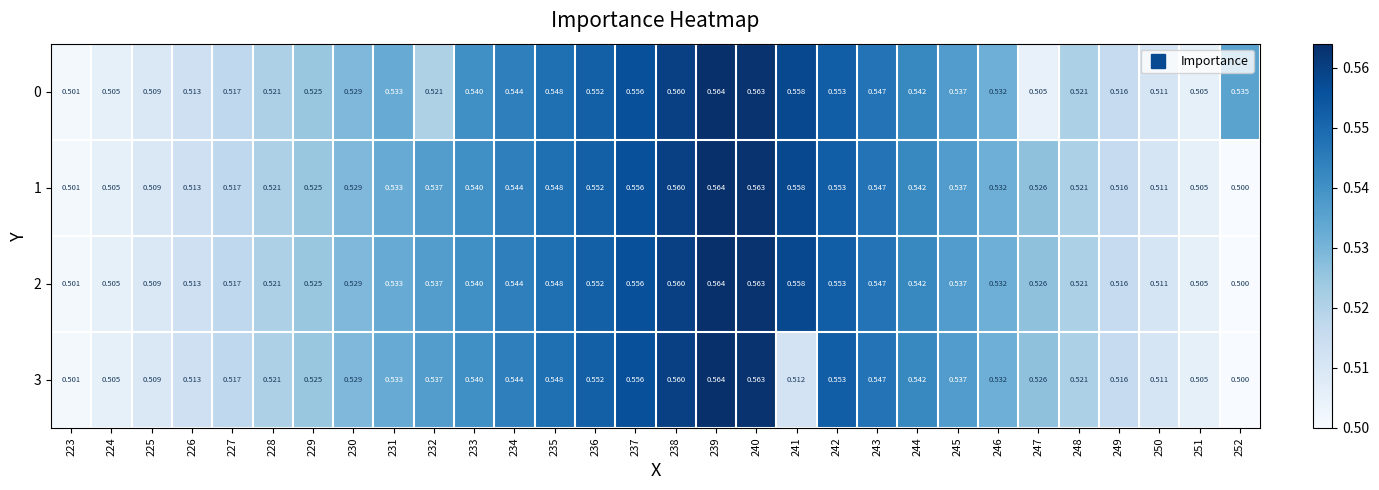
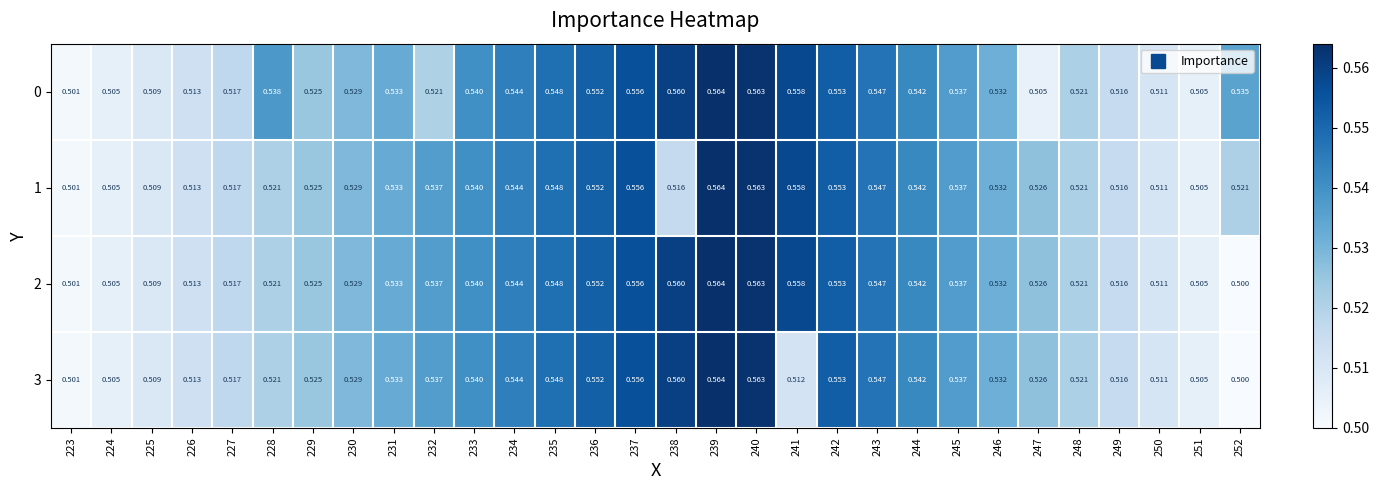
  {
    "0": {
      "223": 0.501,
      "224": 0.505,
      "225": 0.509,
      "226": 0.513,
      "227": 0.517,
-     "228": 0.521,
+     "228": 0.538,
      "229": 0.525,
      "230": 0.529,
      "231": 0.533,
      "232": 0.521,
      "233": 0.540,
      "234": 0.544,
      "235": 0.548,
      "236": 0.552,
      "237": 0.556,
      "238": 0.560,
      "239": 0.564,
      "240": 0.563,
      "241": 0.558,
      "242": 0.553,
      "243": 0.547,
      "244": 0.542,
      "245": 0.537,
      "246": 0.532,
      "247": 0.505,
      "248": 0.521,
      "249": 0.516,
      "250": 0.511,
      "251": 0.505,
      "252": 0.535
    },
    "1": {
      "223": 0.501,
      "224": 0.505,
      "225": 0.509,
      "226": 0.513,
      "227": 0.517,
      "228": 0.521,
      "229": 0.525,
      "230": 0.529,
      "231": 0.533,
      "232": 0.537,
      "233": 0.540,
      "234": 0.544,
      "235": 0.548,
      "236": 0.552,
      "237": 0.556,
-     "238": 0.560,
+     "238": 0.516,
      "239": 0.564,
      "240": 0.563,
      "241": 0.558,
      "242": 0.553,
      "243": 0.547,
      "244": 0.542,
      "245": 0.537,
      "246": 0.532,
      "247": 0.526,
      "248": 0.521,
      "249": 0.516,
      "250": 0.511,
      "251": 0.505,
-     "252": 0.500
+     "252": 0.521
    },
    "2": {
      "223": 0.501,
      "224": 0.505,
      "225": 0.509,
      "226": 0.513,
      "227": 0.517,
      "228": 0.521,
      "229": 0.525,
      "230": 0.529,
      "231": 0.533,
      "232": 0.537,
      "233": 0.540,
      "234": 0.544,
      "235": 0.548,
      "236": 0.552,
      "237": 0.556,
      "238": 0.560,
      "239": 0.564,
      "240": 0.563,
      "241": 0.558,
      "242": 0.553,
      "243": 0.547,
      "244": 0.542,
      "245": 0.537,
      "246": 0.532,
      "247": 0.526,
      "248": 0.521,
      "249": 0.516,
      "250": 0.511,
      "251": 0.505,
      "252": 0.500
    },
    "3": {
      "223": 0.501,
      "224": 0.505,
      "225": 0.509,
      "226": 0.513,
      "227": 0.517,
      "228": 0.521,
      "229": 0.525,
      "230": 0.529,
      "231": 0.533,
      "232": 0.537,
      "233": 0.540,
      "234": 0.544,
      "235": 0.548,
      "236": 0.552,
      "237": 0.556,
      "238": 0.560,
      "239": 0.564,
      "240": 0.563,
      "241": 0.512,
      "242": 0.553,
      "243": 0.547,
      "244": 0.542,
      "245": 0.537,
      "246": 0.532,
      "247": 0.526,
      "248": 0.521,
      "249": 0.516,
      "250": 0.511,
      "251": 0.505,
      "252": 0.500
    }
  }
